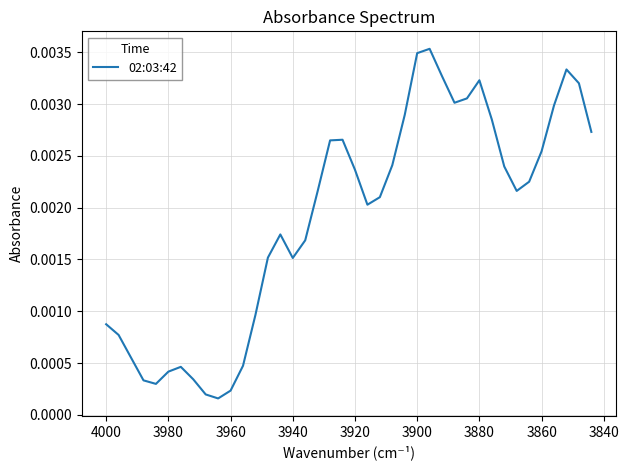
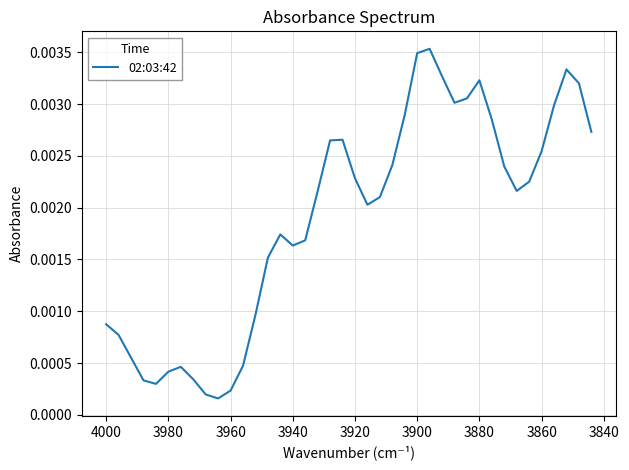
  {
    "4000": 0.00087,
    "3980": 0.00042,
    "3960": 0.00023,
-   "3940": 0.00151,
-   "3920": 0.00237,
+   "3940": 0.00163,
+   "3920": 0.00228,
    "3900": 0.00349,
    "3880": 0.00323,
    "3860": 0.00255
  }
